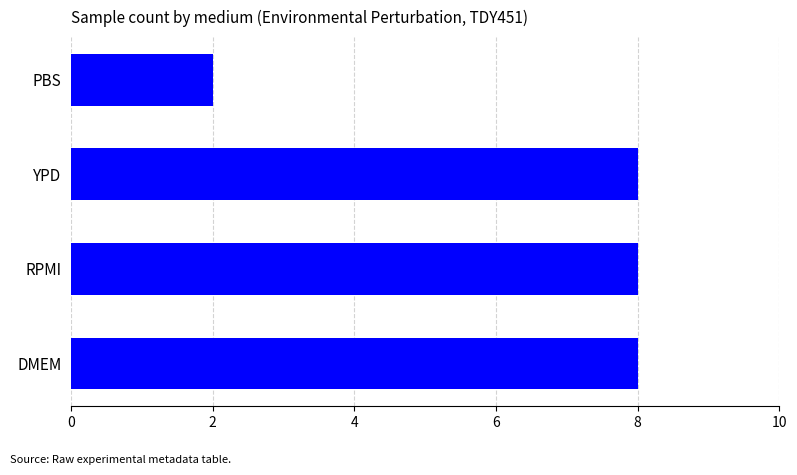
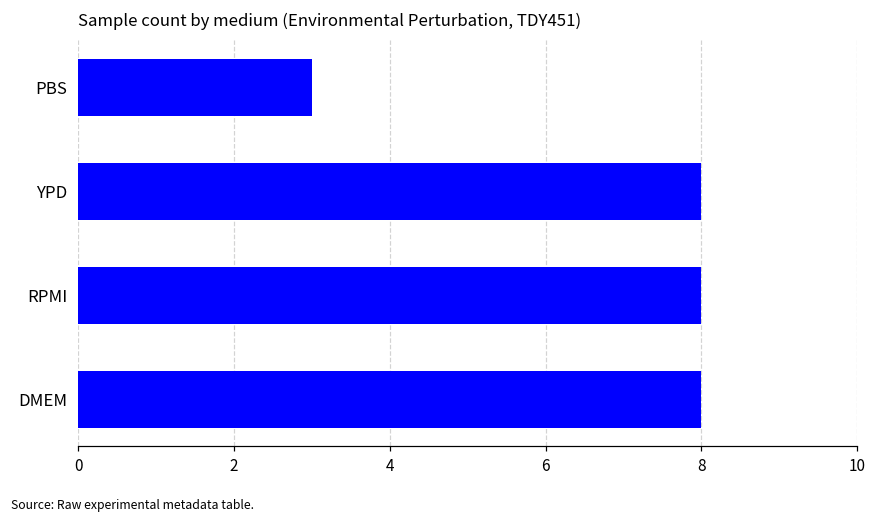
  {
-   "PBS": 2,
+   "PBS": 3,
    "YPD": 8,
    "RPMI": 8,
    "DMEM": 8
  }
